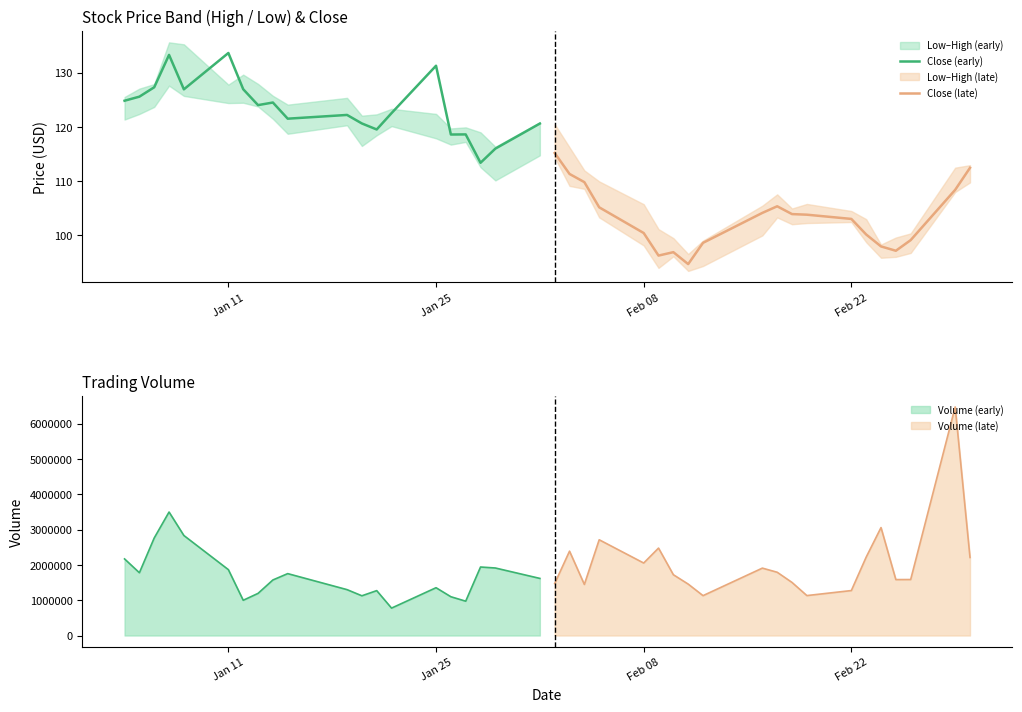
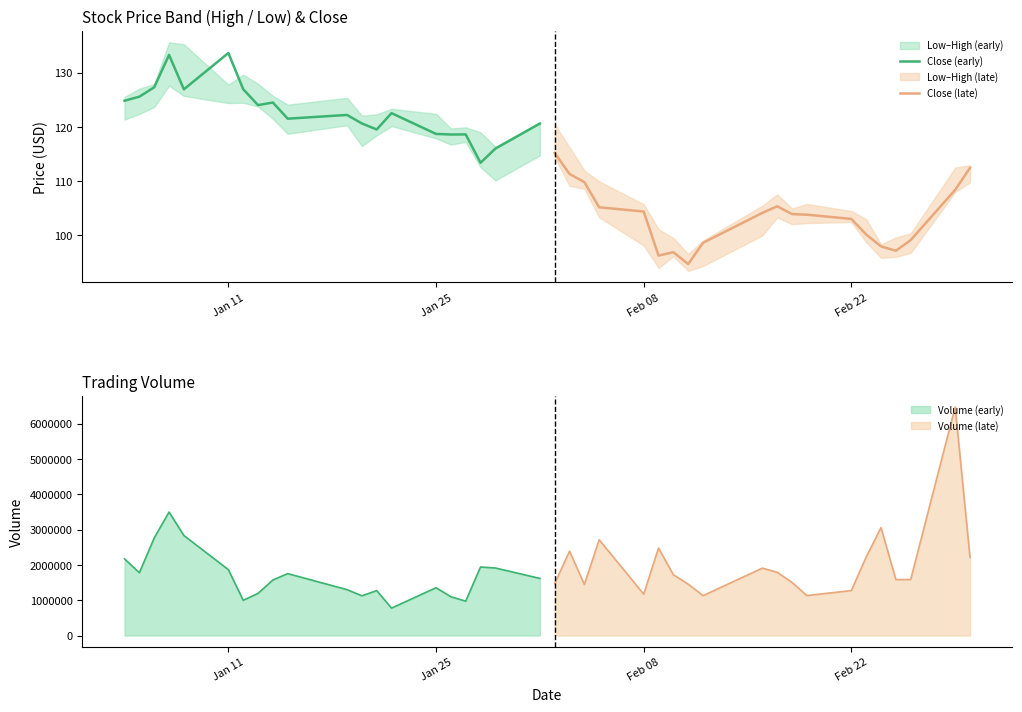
  {
    "Stock Price Band (High / Low) & Close": {
      "Close (early)": {
        "Jan 11": 134,
-       "Jan 25": 131
+       "Jan 25": 119
      },
      "Close (late)": {
-       "Feb 08": 100,
+       "Feb 08": 104,
        "Feb 22": 103
      }
    },
    "Trading Volume": {
      "Volume (early)": {
        "Jan 11": 1900000,
        "Jan 25": 1400000
      },
      "Volume (late)": {
-       "Feb 08": 2100000,
+       "Feb 08": 1200000,
        "Feb 22": 1300000
      }
    }
  }
